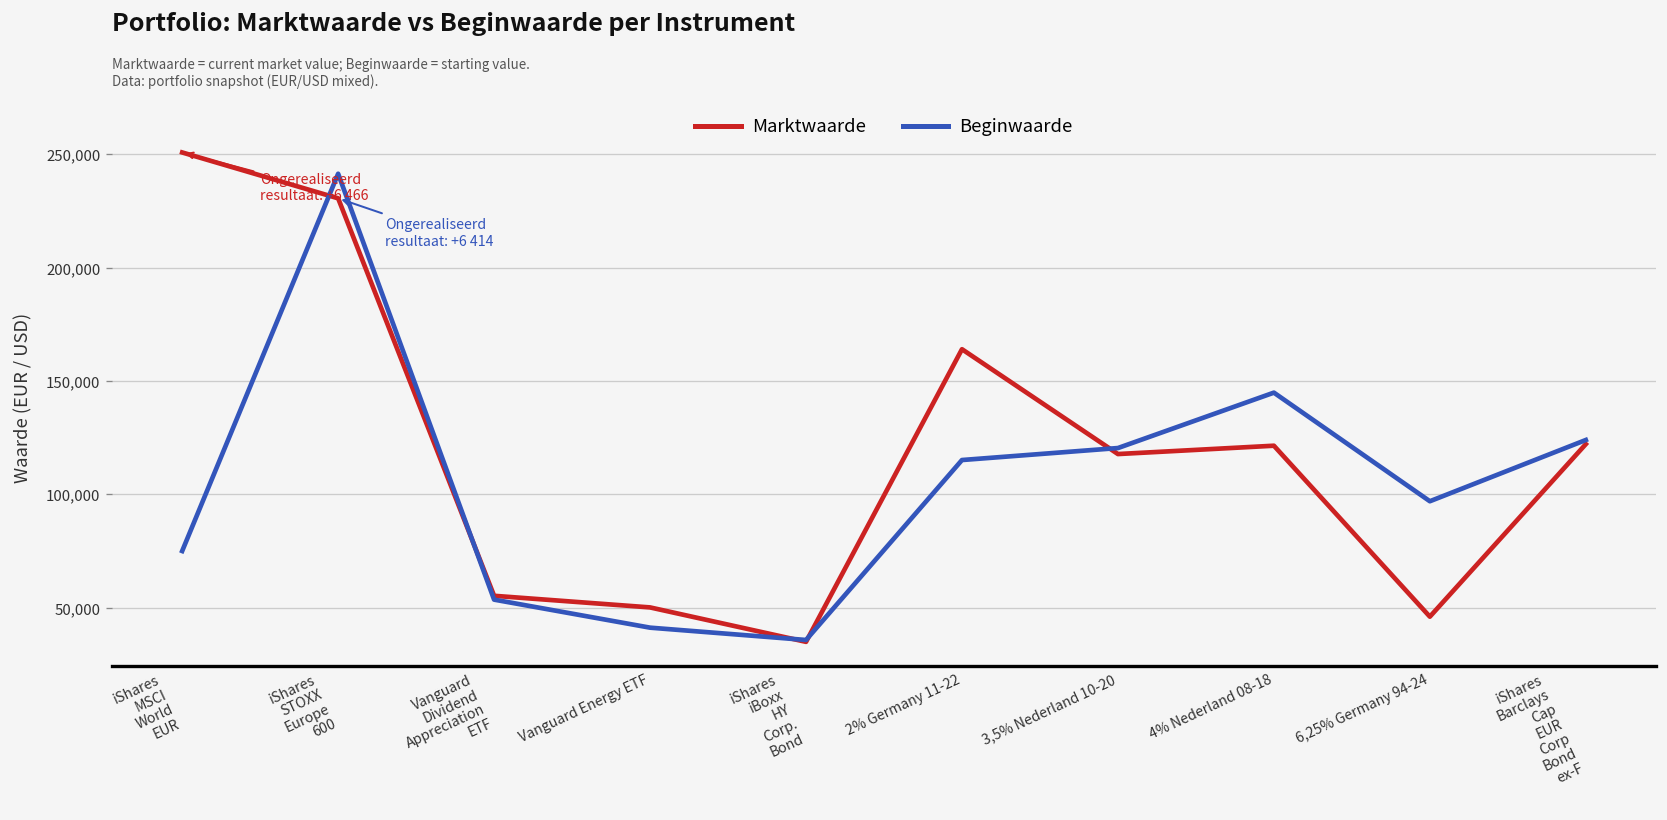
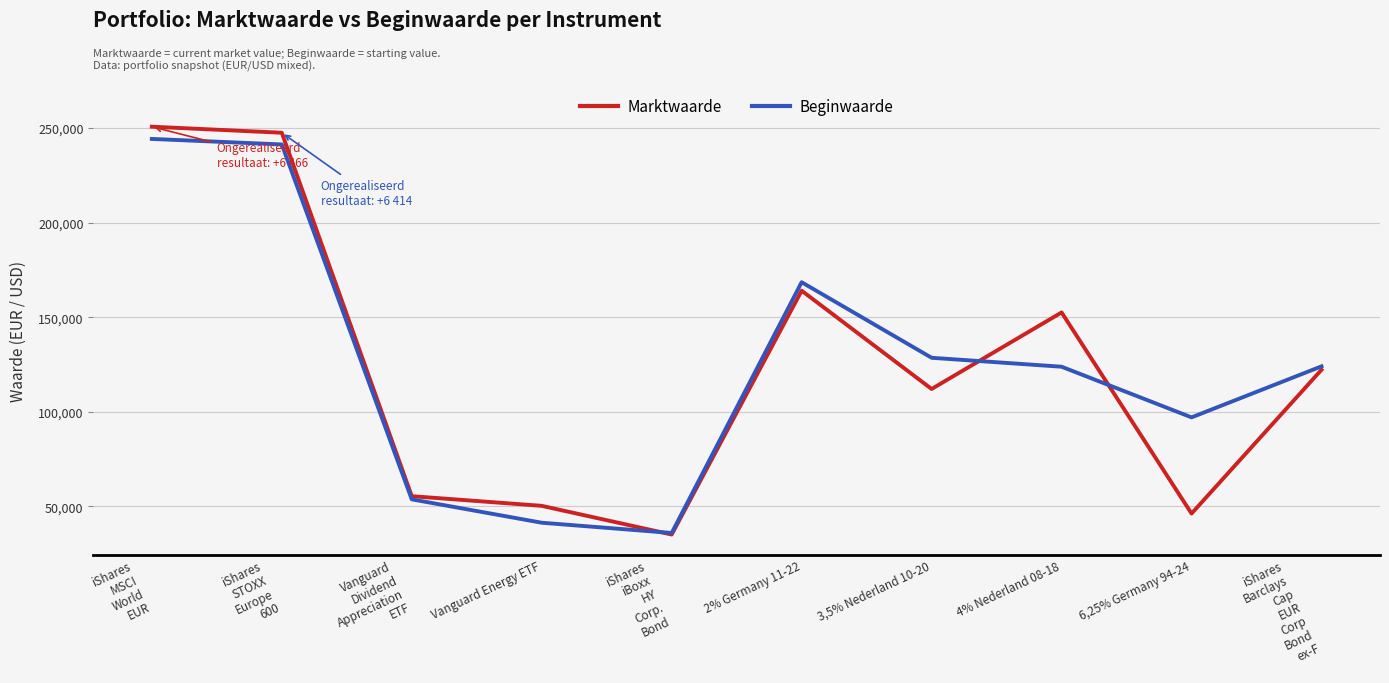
  {
    "Marktwaarde": {
      "iShares MSCI World EUR": "251,000",
-     "iShares STOXX Europe 600": "231,000",
+     "iShares STOXX Europe 600": "248,000",
      "Vanguard Dividend Appreciation ETF": "55,000",
      "Vanguard Energy ETF": "50,000",
      "2% Germany 11-22": "164,000",
-     "3,5% Nederland 10-20": "118,000",
-     "4% Nederland 08-18": "121,000",
+     "3,5% Nederland 10-20": "112,000",
+     "4% Nederland 08-18": "152,000",
      "6,25% Germany 94-24": "46,000",
      "iShares Barclays Cap EUR Corp Bond ex-F": "122,000"
    },
    "Beginwaarde": {
-     "iShares MSCI World EUR": "75,000",
+     "iShares MSCI World EUR": "244,000",
      "Vanguard Dividend Appreciation ETF": "54,000",
      "Vanguard Energy ETF": "41,000",
-     "2% Germany 11-22": "115,000",
-     "3,5% Nederland 10-20": "120,000",
-     "4% Nederland 08-18": "145,000",
+     "2% Germany 11-22": "168,000",
+     "3,5% Nederland 10-20": "128,000",
+     "4% Nederland 08-18": "124,000",
      "6,25% Germany 94-24": "97,000",
      "iShares Barclays Cap EUR Corp Bond ex-F": "124,000"
    }
  }
